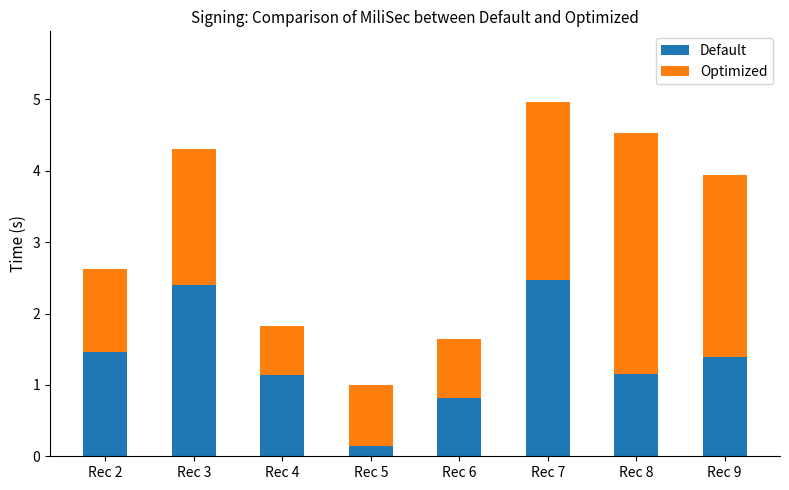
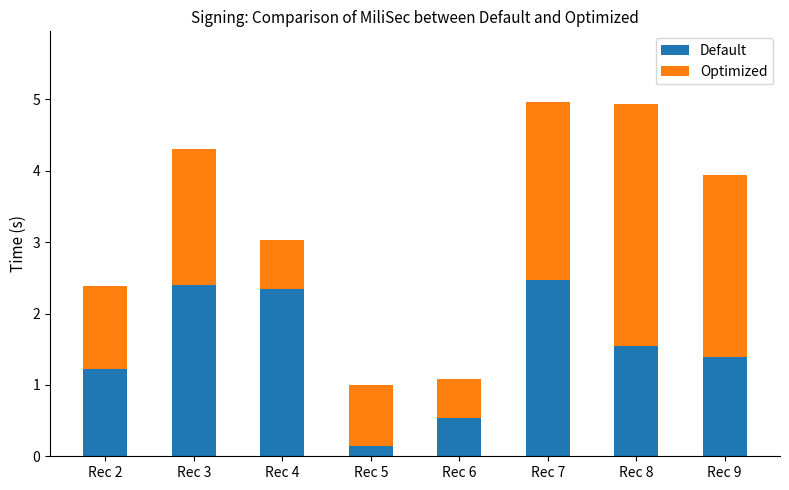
  {
    "Default": {
-     "Rec 2": 1.5,
+     "Rec 2": 1.2,
      "Rec 3": 2.4,
-     "Rec 4": 1.1,
+     "Rec 4": 2.3,
      "Rec 5": 0.2,
-     "Rec 6": 0.8,
+     "Rec 6": 0.5,
      "Rec 7": 2.5,
-     "Rec 8": 1.1,
+     "Rec 8": 1.5,
      "Rec 9": 1.4
    },
    "Optimized": {
      "Rec 2": 1.2,
      "Rec 3": 1.9,
      "Rec 4": 0.7,
      "Rec 5": 0.8,
-     "Rec 6": 0.8,
+     "Rec 6": 0.5,
      "Rec 7": 2.5,
      "Rec 8": 3.4,
      "Rec 9": 2.5
    }
  }
